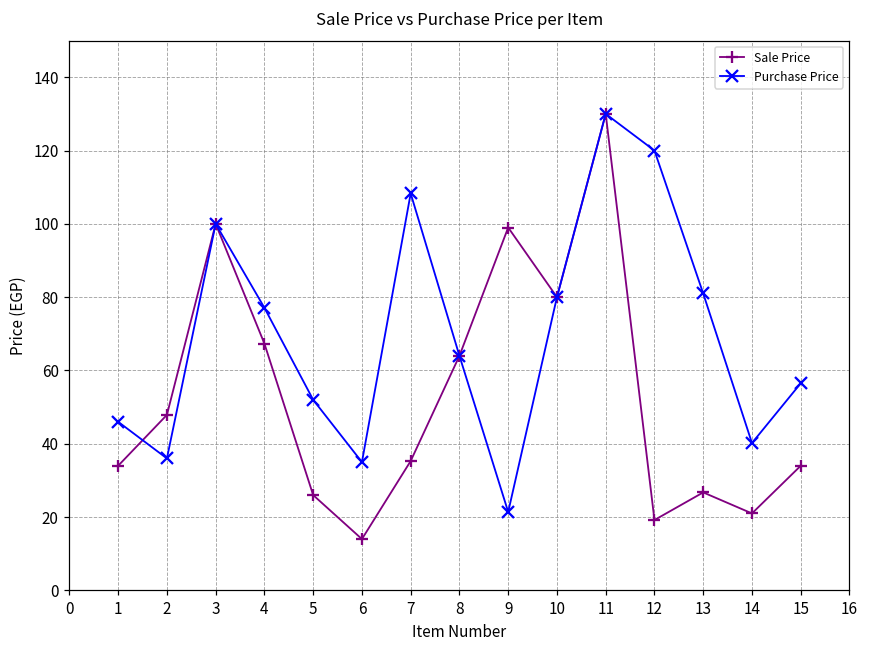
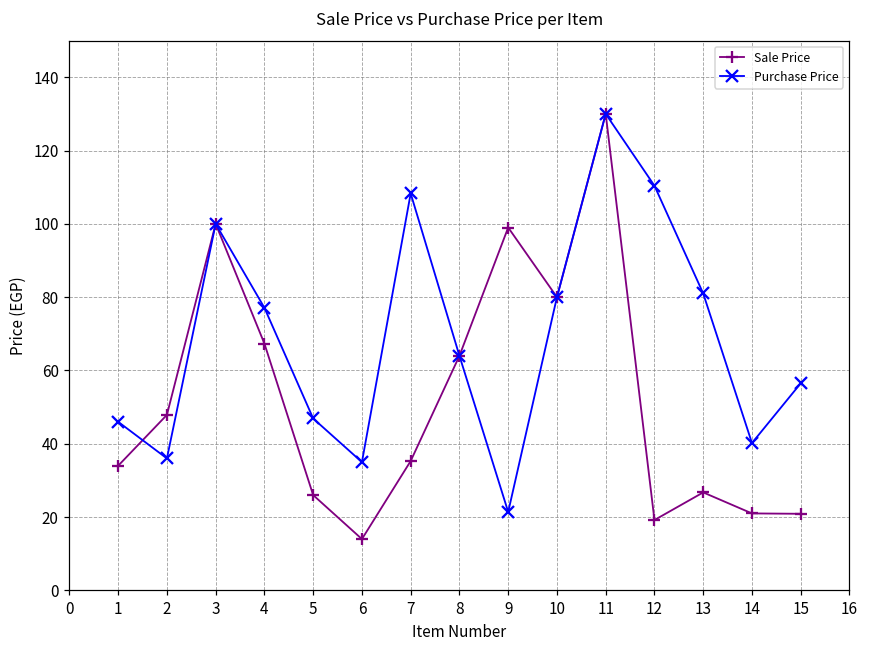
  {
    "Sale Price": {
      "1": 34,
      "2": 48,
      "4": 67,
      "5": 26,
      "6": 14,
      "7": 35,
      "9": 99,
      "12": 19,
      "13": 27,
      "14": 21,
-     "15": 34
+     "15": 21
    },
    "Purchase Price": {
      "1": 46,
      "2": 36,
      "4": 77,
-     "5": 52,
+     "5": 47,
      "6": 35,
      "7": 108,
      "9": 21,
-     "12": 120,
+     "12": 110,
      "13": 81,
      "14": 40,
      "15": 57
    }
  }
